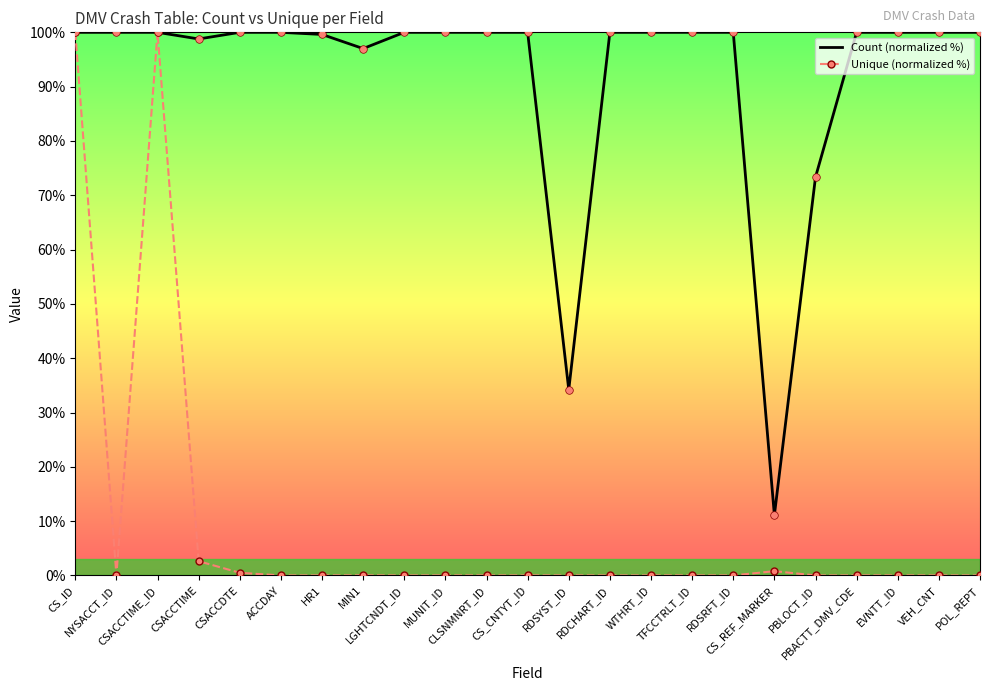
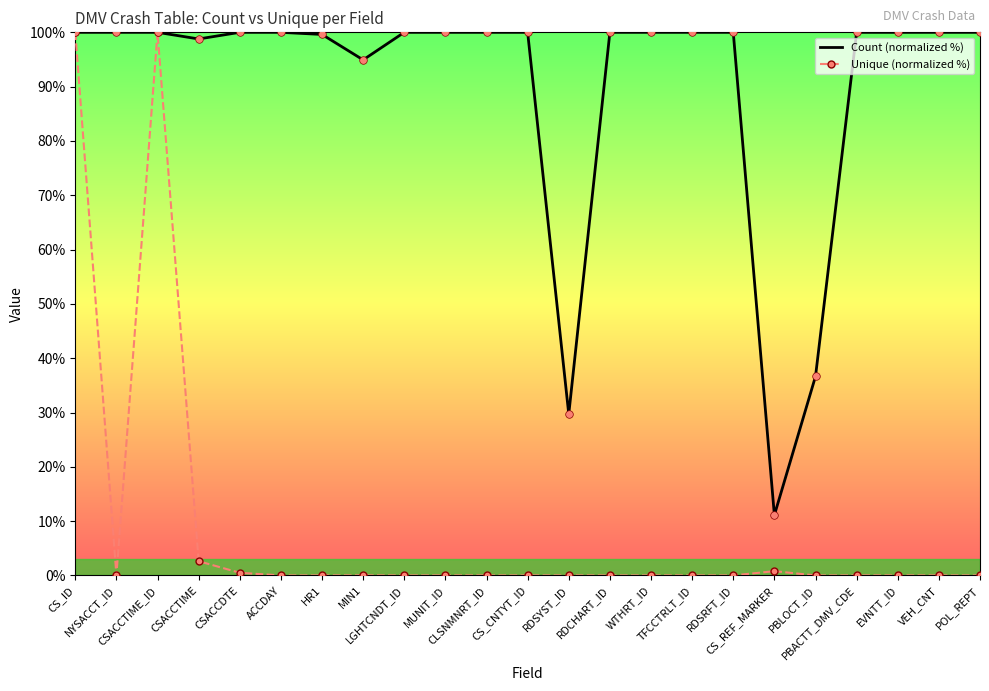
  {
    "Count (normalized %)": {
      "NYSACCT_ID": "100%",
      "CSACCTIME": "99%",
      "CSACCDTE": "100%",
      "ACCDAY": "100%",
      "HR1": "100%",
-     "MIN1": "97%",
+     "MIN1": "95%",
      "LGHTCNDT_ID": "100%",
      "MUNIT_ID": "100%",
      "CLSNMNRT_ID": "100%",
      "CS_CNTYT_ID": "100%",
-     "RDSYST_ID": "34%",
+     "RDSYST_ID": "30%",
      "RDCHART_ID": "100%",
      "WTHRT_ID": "100%",
      "TFCCTRLT_ID": "100%",
      "RDSRFT_ID": "100%",
      "CS_REF_MARKER": "11%",
-     "PBLOCT_ID": "73%",
+     "PBLOCT_ID": "37%",
      "PBACTT_DMV_CDE": "100%",
      "EVNTT_ID": "100%",
      "VEH_CNT": "100%",
      "POL_REPT": "100%"
    }
  }
